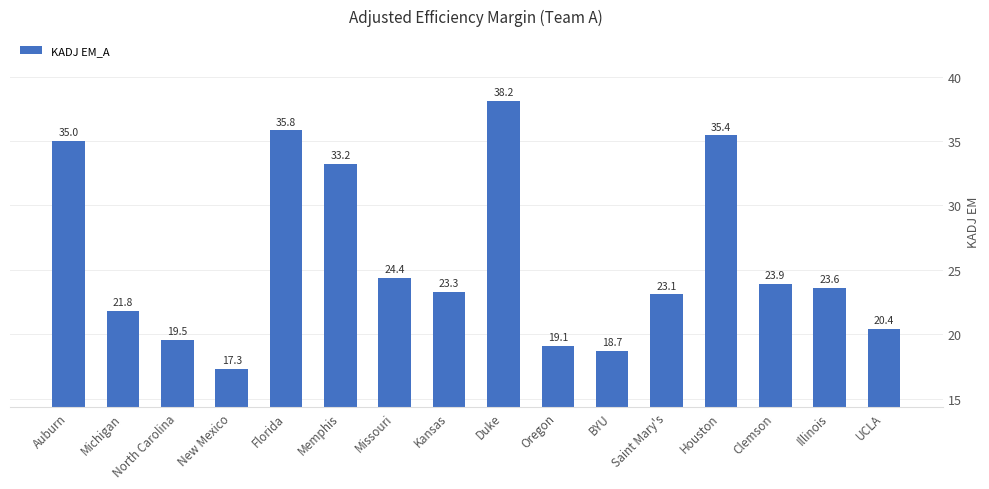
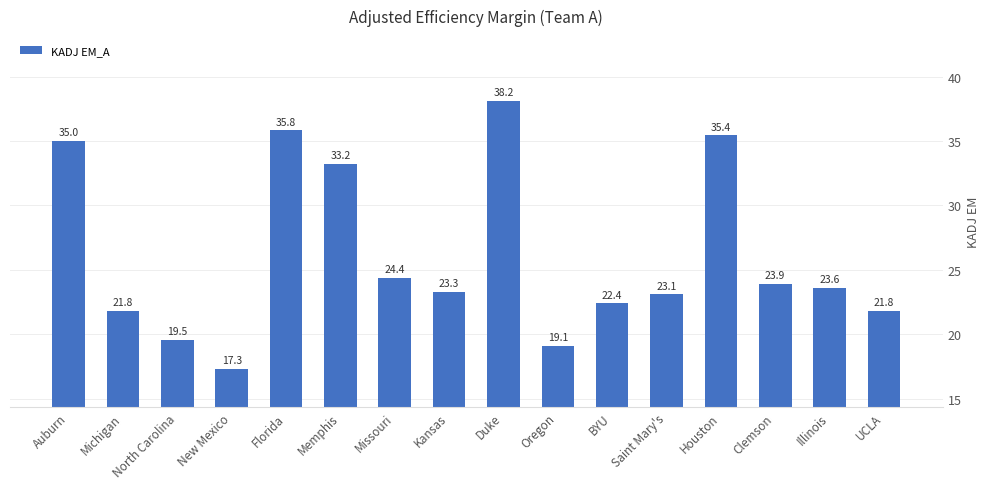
  {
    "Auburn": 35.0,
    "Michigan": 21.8,
    "North Carolina": 19.5,
    "New Mexico": 17.3,
    "Florida": 35.8,
    "Memphis": 33.2,
    "Missouri": 24.4,
    "Kansas": 23.3,
    "Duke": 38.2,
    "Oregon": 19.1,
-   "BYU": 18.7,
+   "BYU": 22.4,
    "Saint Mary's": 23.1,
    "Houston": 35.4,
    "Clemson": 23.9,
    "Illinois": 23.6,
-   "UCLA": 20.4
+   "UCLA": 21.8
  }
